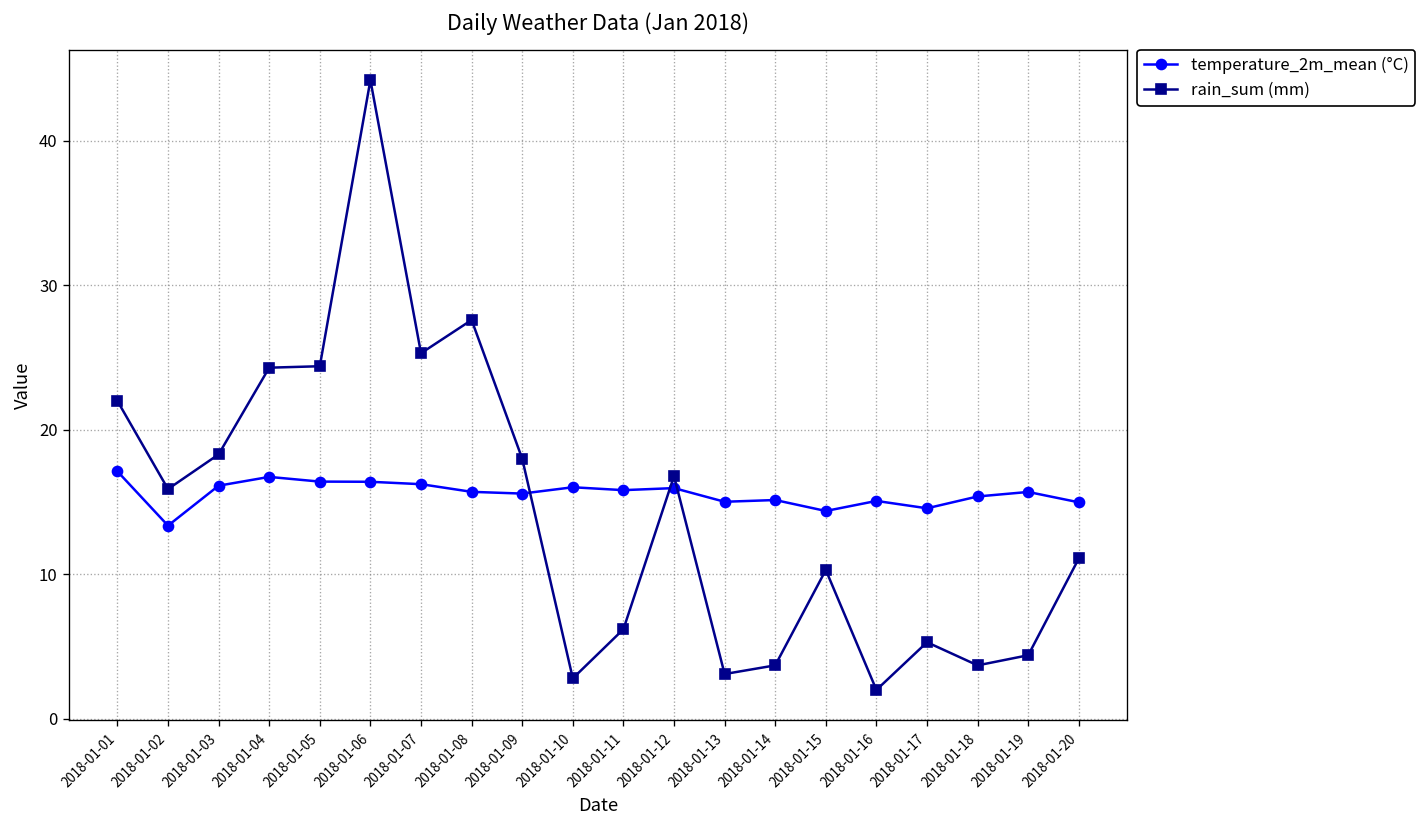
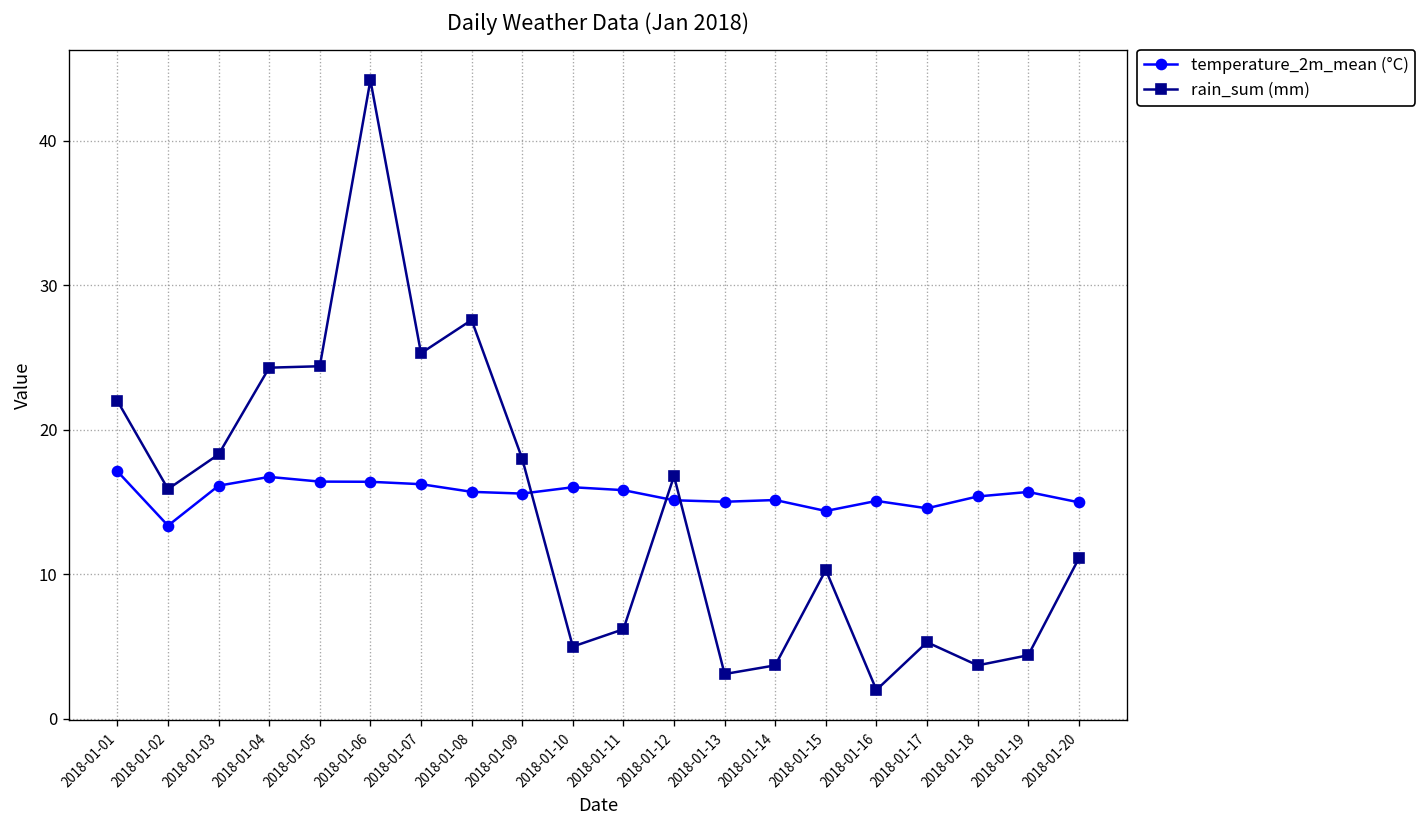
  {
    "temperature_2m_mean (°C)": {
      "2018-01-01": 17.1,
      "2018-01-02": 13.4,
      "2018-01-03": 16.1,
      "2018-01-04": 16.7,
      "2018-01-05": 16.4,
      "2018-01-06": 16.4,
      "2018-01-07": 16.2,
      "2018-01-08": 15.7,
      "2018-01-09": 15.6,
      "2018-01-10": 16.0,
      "2018-01-11": 15.8,
-     "2018-01-12": 16.0,
+     "2018-01-12": 15.1,
      "2018-01-13": 15.0,
      "2018-01-14": 15.1,
      "2018-01-15": 14.4,
      "2018-01-16": 15.1,
      "2018-01-17": 14.6,
      "2018-01-18": 15.4,
      "2018-01-19": 15.7,
      "2018-01-20": 15.0
    },
    "rain_sum (mm)": {
      "2018-01-01": 22.0,
      "2018-01-02": 15.9,
      "2018-01-03": 18.3,
      "2018-01-04": 24.3,
      "2018-01-05": 24.4,
      "2018-01-06": 44.2,
      "2018-01-07": 25.3,
      "2018-01-08": 27.6,
      "2018-01-09": 18.0,
-     "2018-01-10": 2.8,
+     "2018-01-10": 5.0,
      "2018-01-11": 6.2,
      "2018-01-12": 16.8,
      "2018-01-13": 3.1,
      "2018-01-14": 3.7,
      "2018-01-15": 10.3,
      "2018-01-16": 2.0,
      "2018-01-17": 5.3,
      "2018-01-18": 3.7,
      "2018-01-19": 4.4,
      "2018-01-20": 11.1
    }
  }
